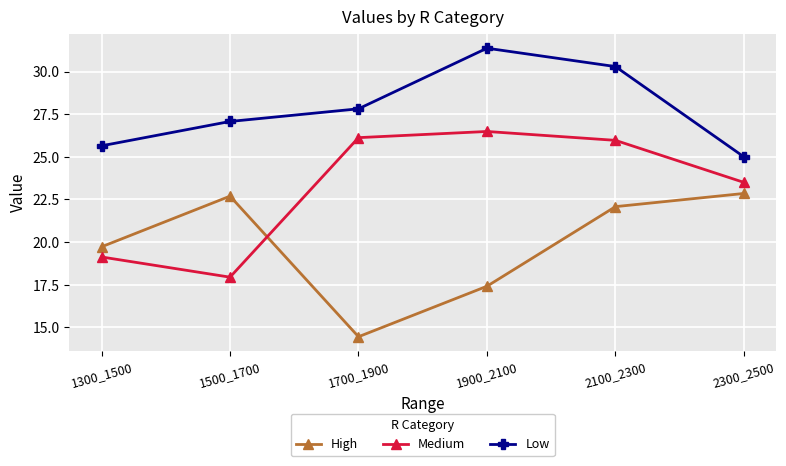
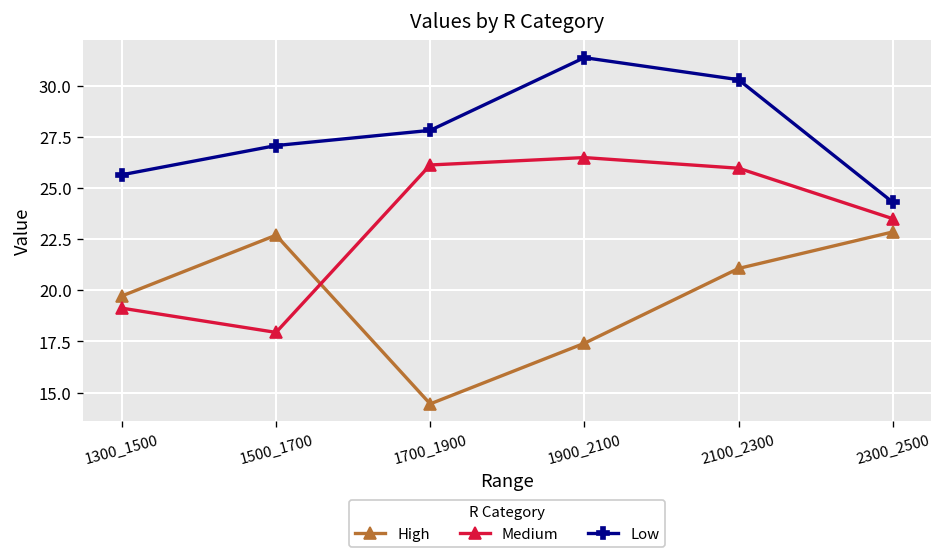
  {
    "High": {
      "1300_1500": 19.7,
      "1500_1700": 22.7,
      "1700_1900": 14.5,
      "1900_2100": 17.4,
-     "2100_2300": 22.1,
+     "2100_2300": 21.1,
      "2300_2500": 22.9
    },
    "Medium": {
      "1300_1500": 19.1,
      "1500_1700": 17.9,
      "1700_1900": 26.1,
      "1900_2100": 26.5,
      "2100_2300": 26.0,
      "2300_2500": 23.5
    },
    "Low": {
      "1300_1500": 25.6,
      "1500_1700": 27.1,
      "1700_1900": 27.8,
      "1900_2100": 31.4,
      "2100_2300": 30.3,
-     "2300_2500": 25.0
+     "2300_2500": 24.3
    }
  }
